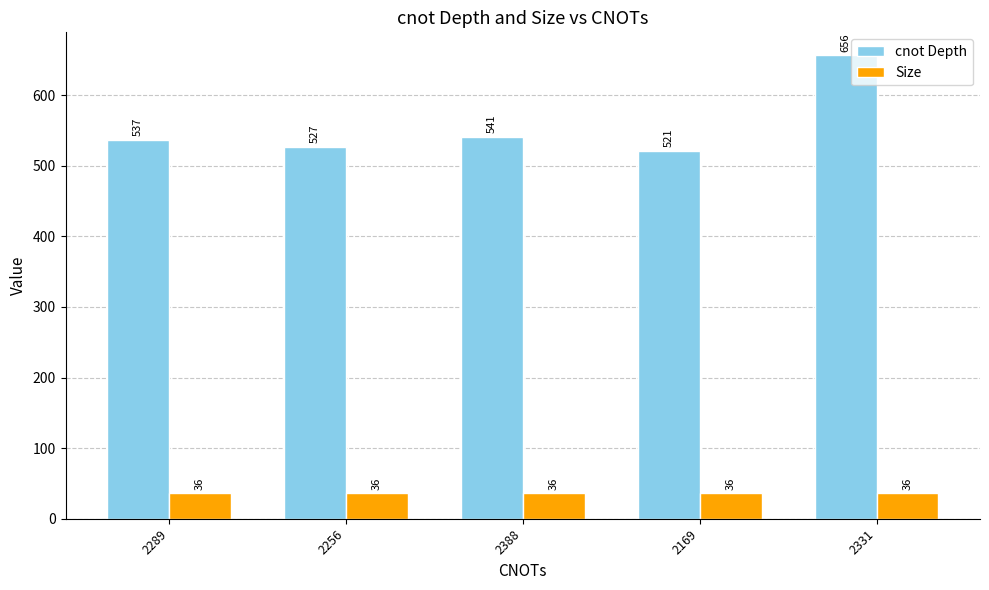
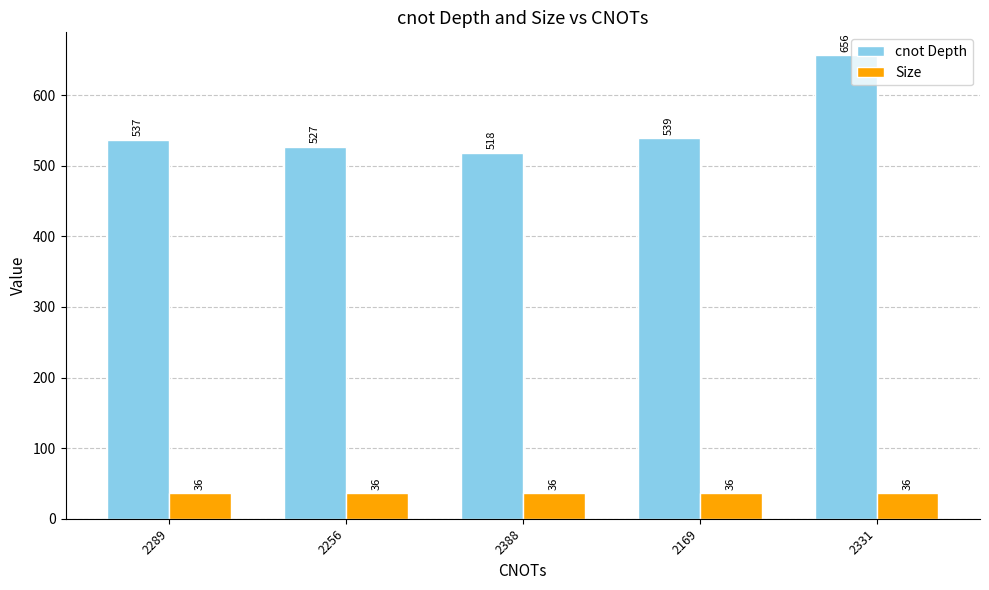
  {
    "cnot Depth": {
      "2289": 537,
      "2256": 527,
-     "2388": 541,
-     "2169": 521,
+     "2388": 518,
+     "2169": 539,
      "2331": 656
    },
    "Size": {
      "2289": 36,
      "2256": 36,
      "2388": 36,
      "2169": 36,
      "2331": 36
    }
  }
